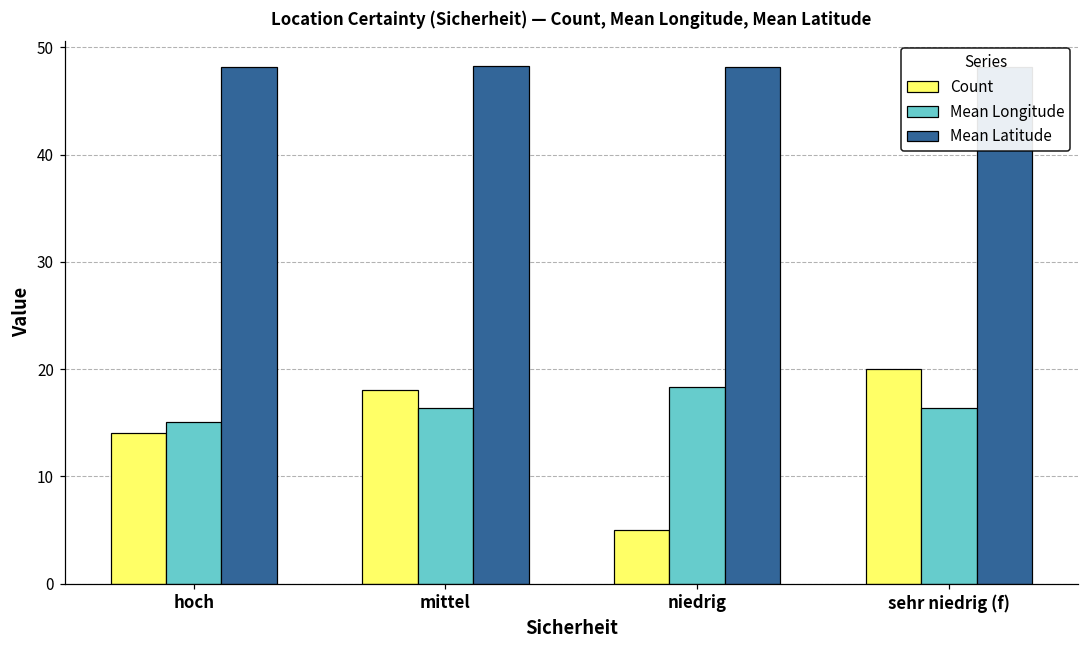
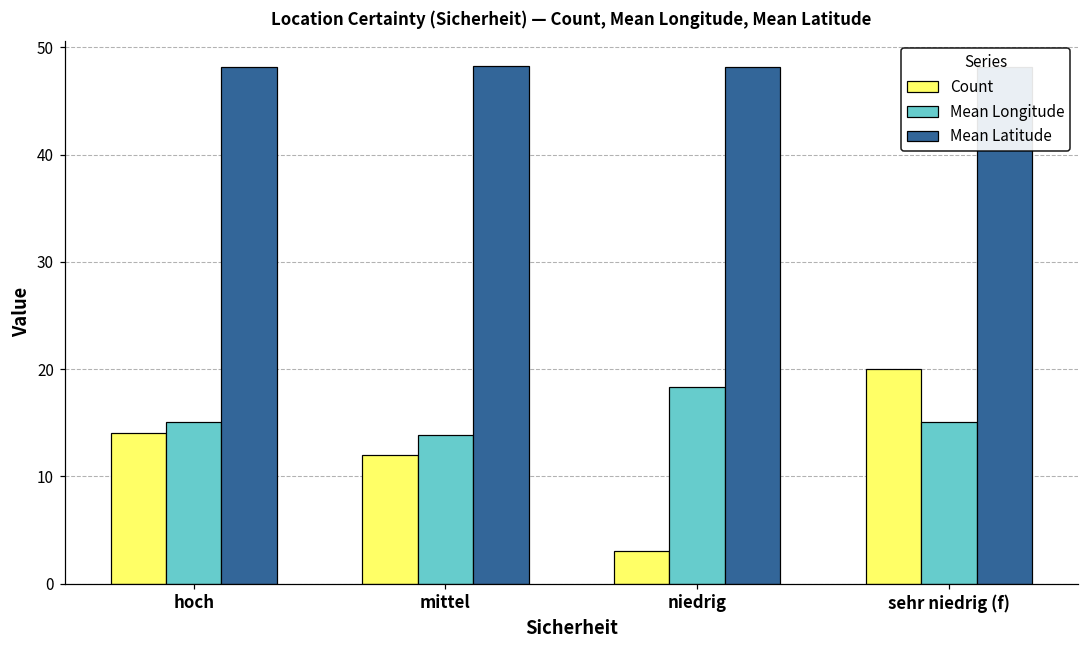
  {
    "Count": {
      "hoch": 14,
-     "mittel": 18,
-     "niedrig": 5,
+     "mittel": 12,
+     "niedrig": 3,
      "sehr niedrig (f)": 20
    },
    "Mean Longitude": {
      "hoch": 15,
-     "mittel": 16,
+     "mittel": 14,
      "niedrig": 18,
-     "sehr niedrig (f)": 16
+     "sehr niedrig (f)": 15
    },
    "Mean Latitude": {
      "hoch": 48,
      "mittel": 48,
      "niedrig": 48
    }
  }
